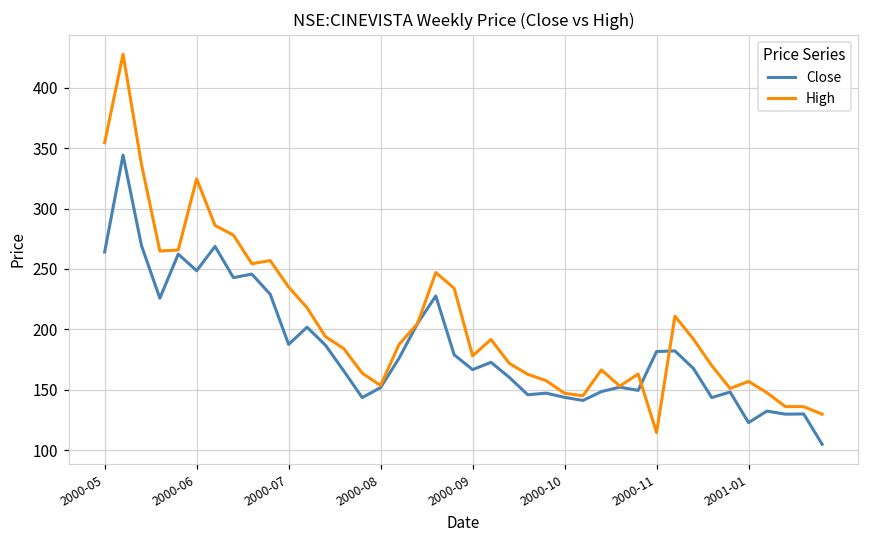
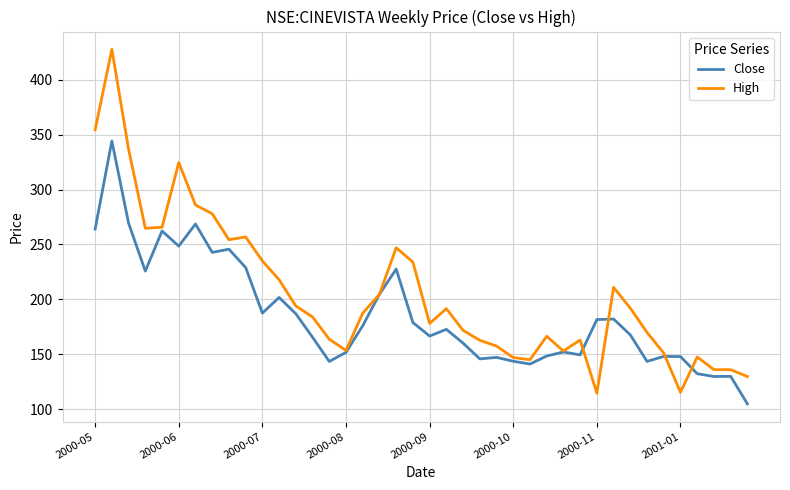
  {
    "Close": {
      "2000-05": 264,
      "2000-06": 249,
      "2000-07": 188,
      "2000-09": 167,
      "2000-10": 144,
      "2000-11": 182,
-     "2001-01": 123
+     "2001-01": 148
    },
    "High": {
      "2000-05": 355,
      "2000-06": 325,
      "2000-07": 235,
      "2000-09": 178,
      "2000-10": 147,
      "2000-11": 115,
-     "2001-01": 157
+     "2001-01": 115
    }
  }
